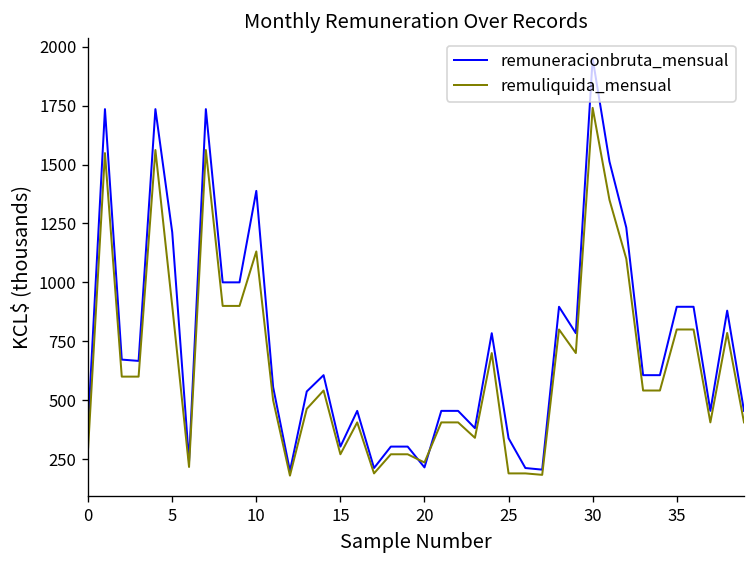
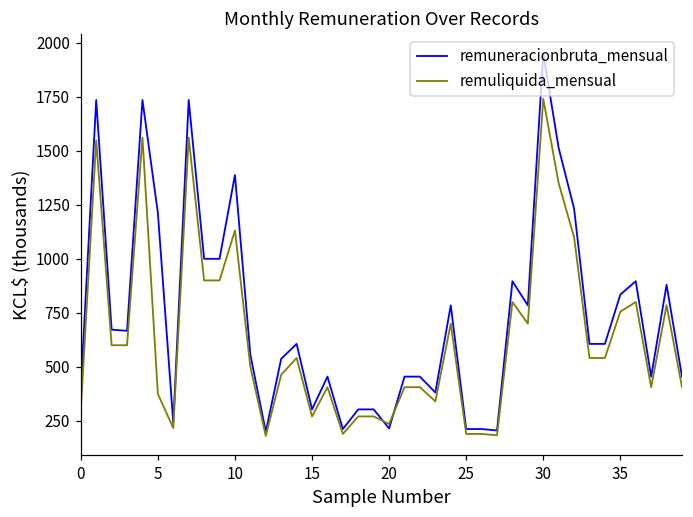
  {
    "remuneracionbruta_mensual": {
      "0": 400,
      "5": 1210,
      "10": 1390,
      "15": 300,
      "20": 210,
-     "25": 340,
-     "35": 900
+     "25": 210,
+     "35": 830
    },
    "remuliquida_mensual": {
      "0": 300,
-     "5": 900,
+     "5": 370,
      "10": 1130,
      "15": 270,
      "20": 240,
      "25": 190,
      "30": 1740,
-     "35": 800
+     "35": 760
    }
  }
